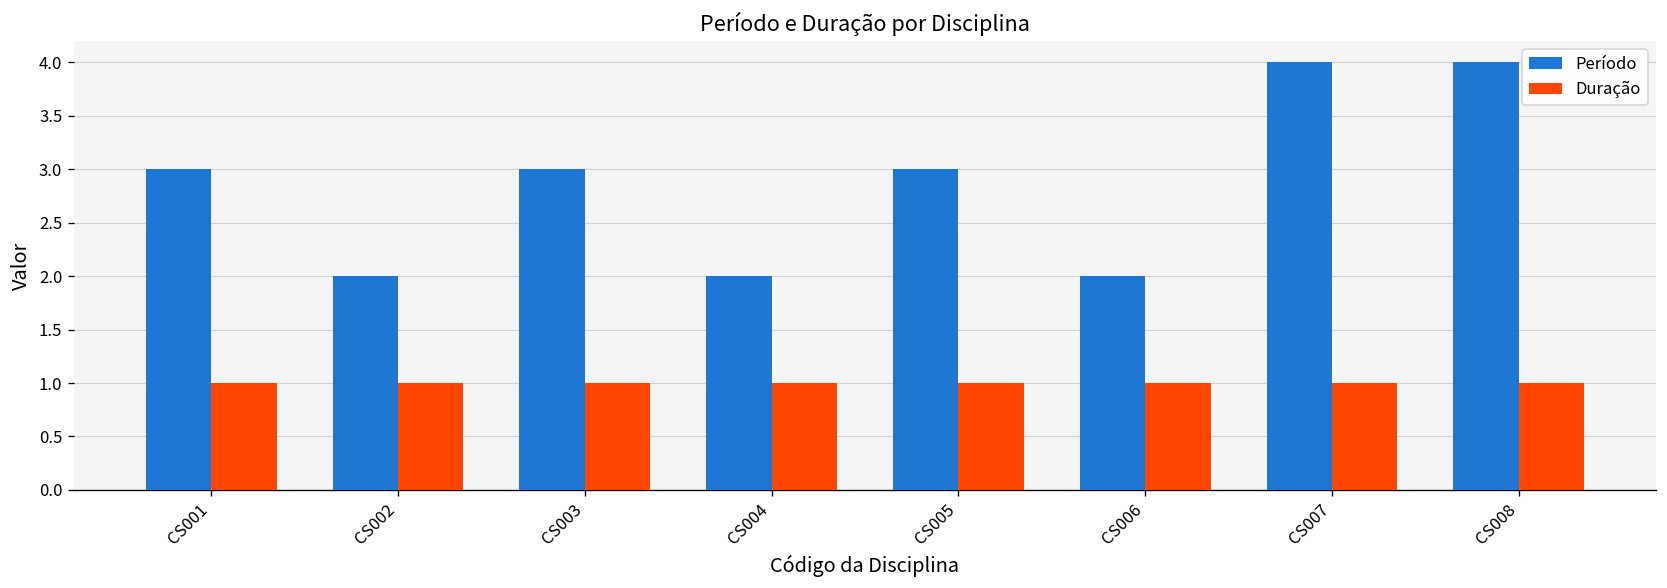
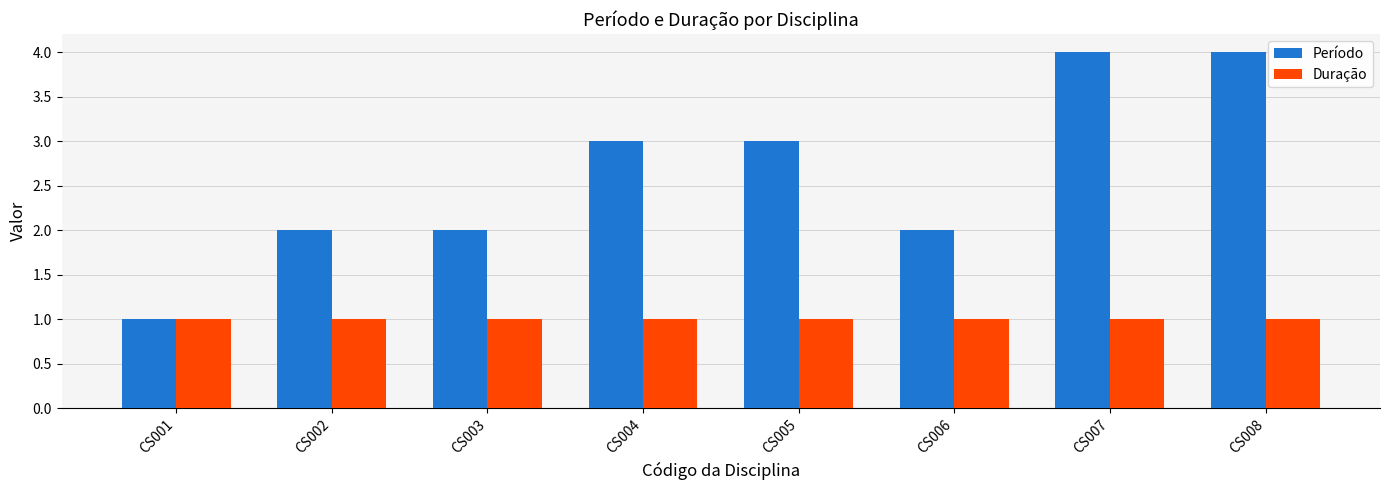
  {
    "Período": {
-     "CS001": 3,
+     "CS001": 1,
      "CS002": 2,
-     "CS003": 3,
-     "CS004": 2,
+     "CS003": 2,
+     "CS004": 3,
      "CS005": 3,
      "CS006": 2,
      "CS007": 4,
      "CS008": 4
    },
    "Duração": {
      "CS001": 1,
      "CS002": 1,
      "CS003": 1,
      "CS004": 1,
      "CS005": 1,
      "CS006": 1,
      "CS007": 1,
      "CS008": 1
    }
  }
